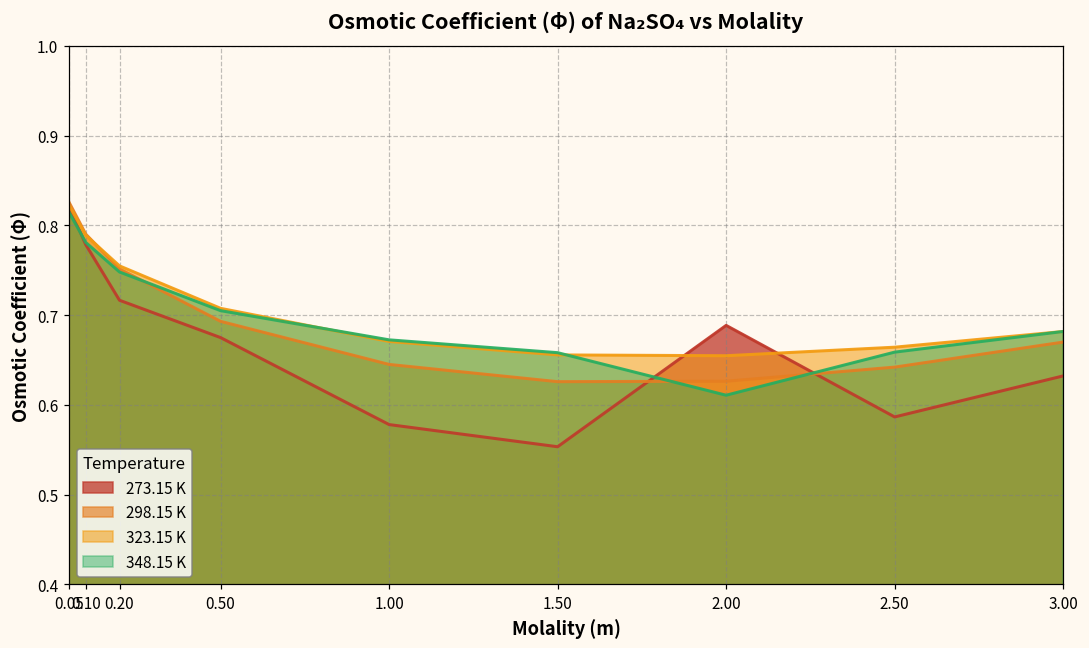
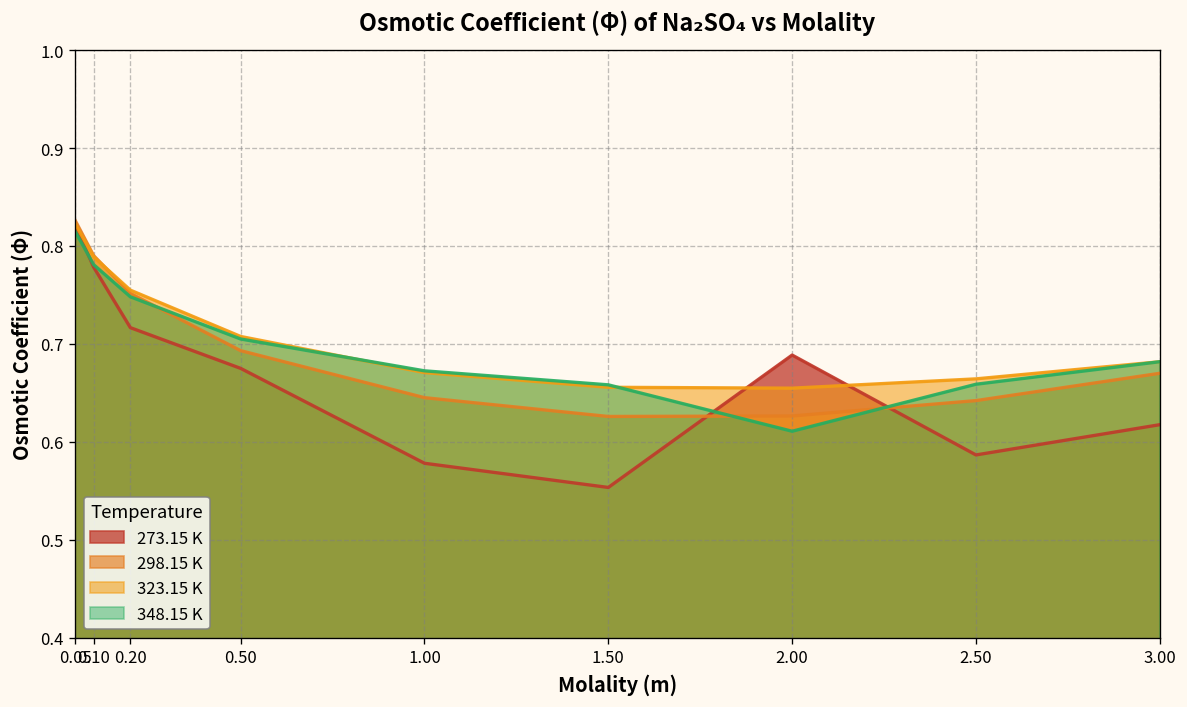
  {
    "273.15 K": {
      "0.20": 0.72,
      "0.50": 0.68,
      "1.00": 0.58,
      "1.50": 0.55,
      "2.00": 0.69,
      "2.50": 0.59,
-     "3.00": 0.63
+     "3.00": 0.62
    },
    "348.15 K": {
      "0.20": 0.75,
      "2.00": 0.61,
      "2.50": 0.66
    }
  }
